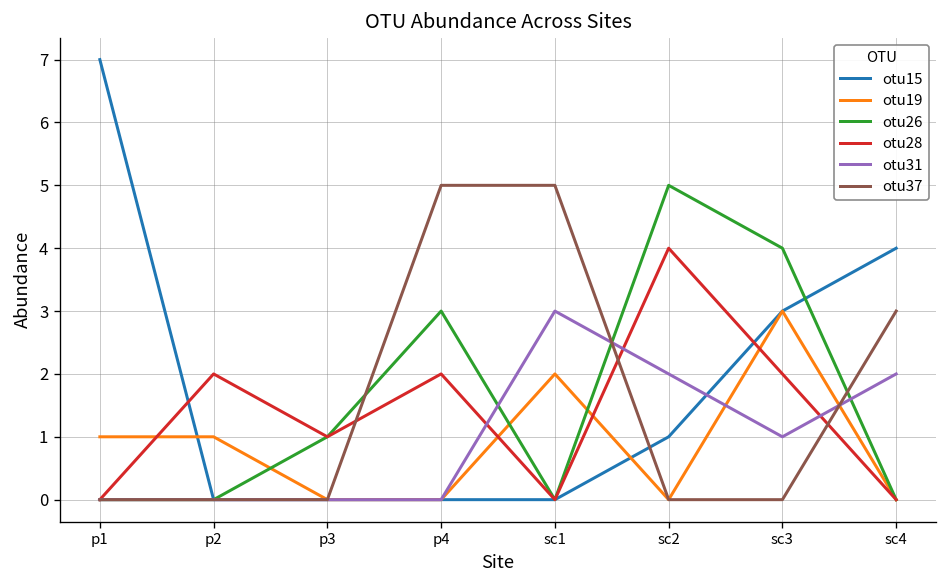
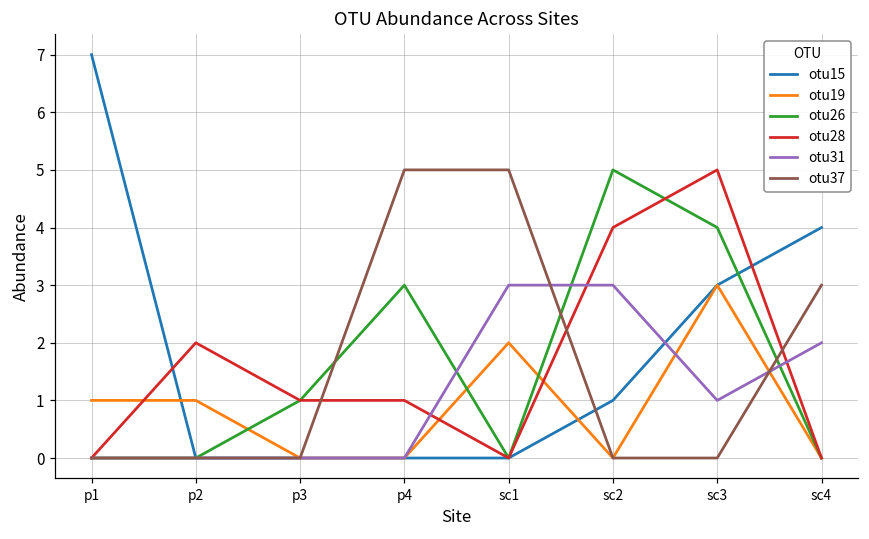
  {
    "otu15": {
      "p1": 7,
      "sc2": 1,
      "sc4": 4
    },
    "otu19": {
      "p1": 1,
      "p2": 1,
      "sc1": 2
    },
    "otu26": {
      "p4": 3,
      "sc2": 5,
      "sc3": 4
    },
    "otu28": {
      "p2": 2,
-     "p4": 2,
+     "p4": 1,
      "sc2": 4,
-     "sc3": 2
+     "sc3": 5
    },
    "otu31": {
      "sc1": 3,
-     "sc2": 2,
+     "sc2": 3,
      "sc3": 1,
      "sc4": 2
    },
    "otu37": {
      "p4": 5,
      "sc1": 5,
      "sc3": 0,
      "sc4": 3
    }
  }
